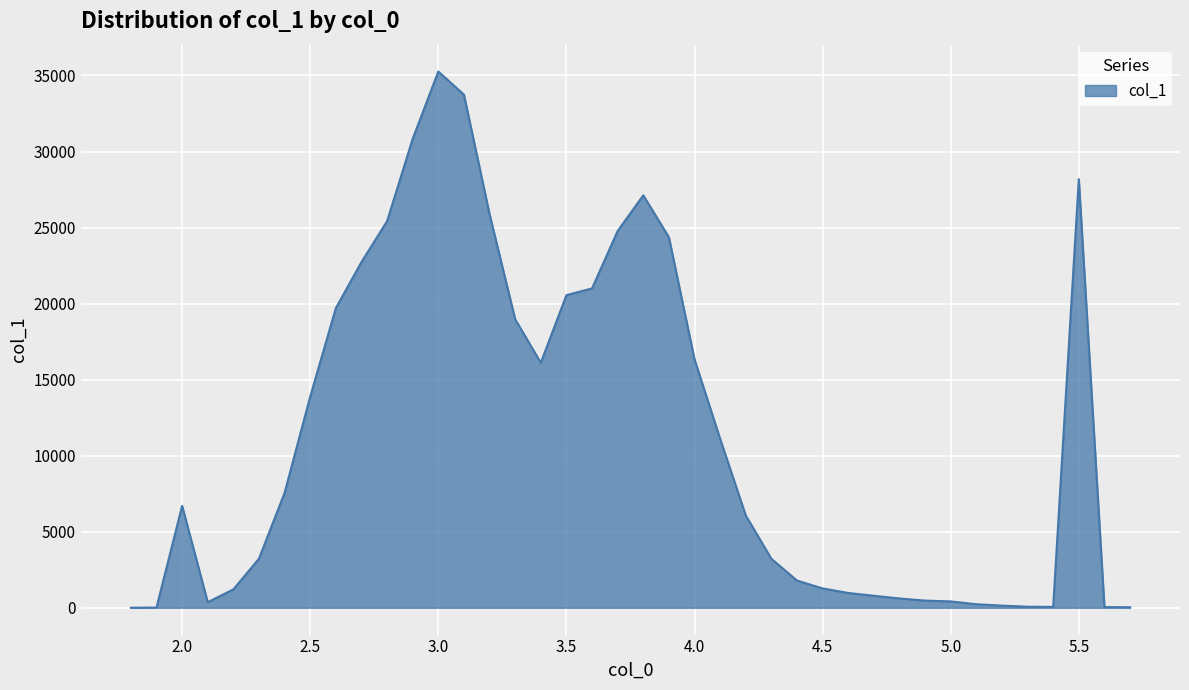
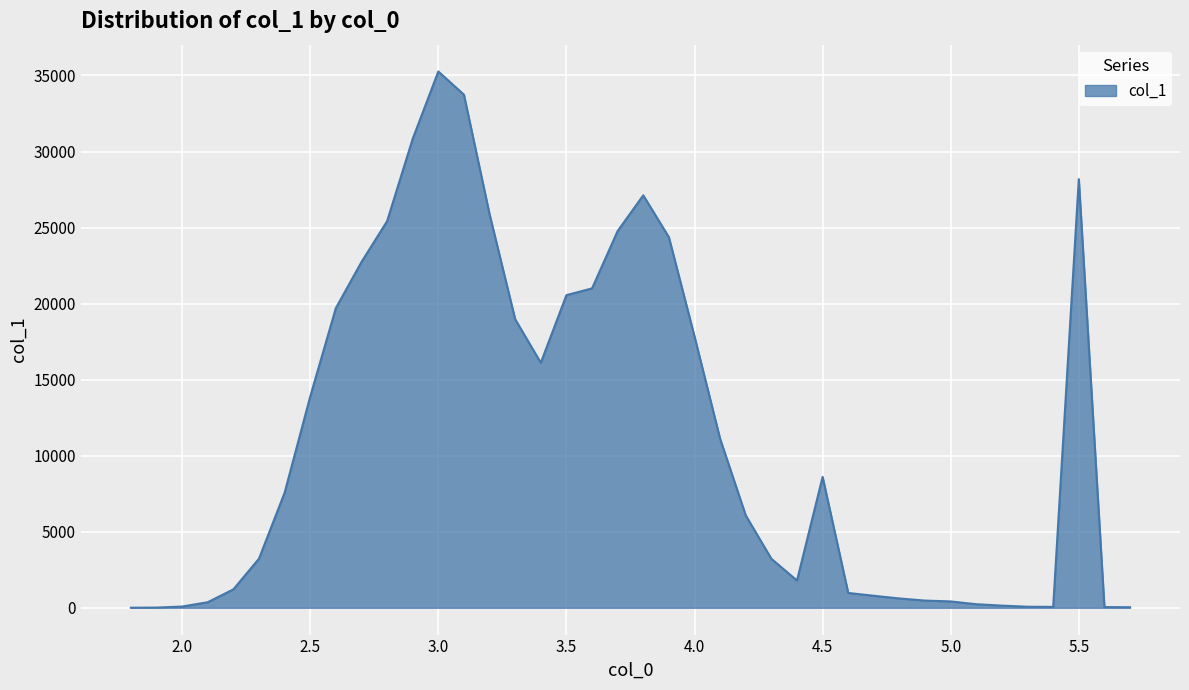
  {
-   "2.0": 6700,
+   "2.0": 100,
    "2.5": 13900,
    "3.0": 35300,
    "3.5": 20600,
-   "4.0": 16300,
-   "4.5": 1300,
+   "4.0": 17800,
+   "4.5": 8600,
    "5.0": 400,
    "5.5": 28200
  }
